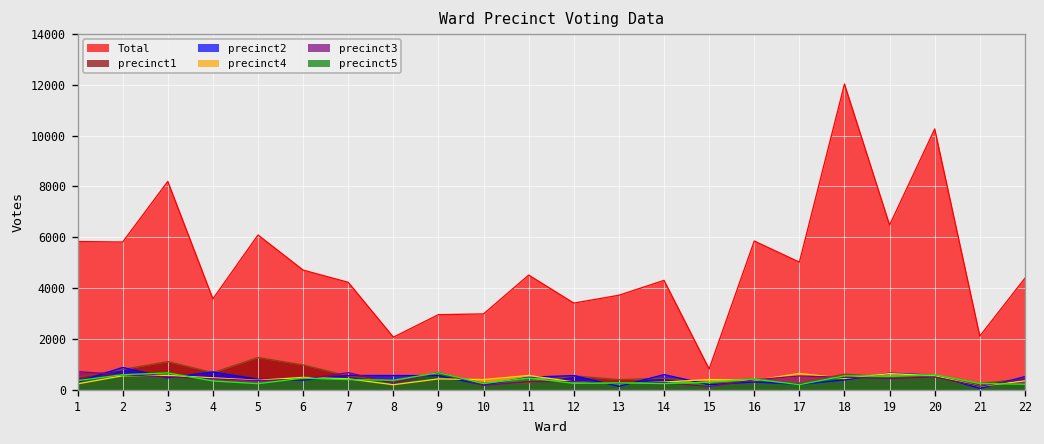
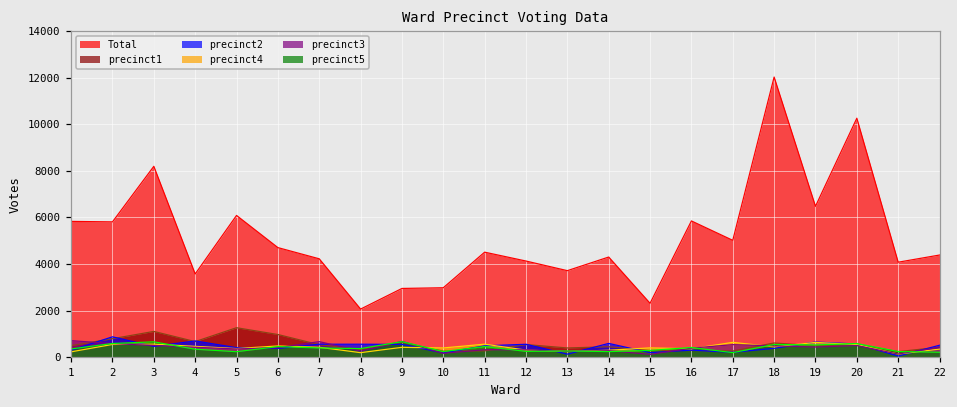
  {
    "Total": {
      "1": 5800,
      "2": 5800,
      "3": 8200,
      "4": 3600,
      "5": 6100,
      "6": 4700,
      "7": 4200,
      "8": 2100,
      "9": 3000,
      "10": 3000,
      "11": 4500,
-     "12": 3400,
+     "12": 4100,
      "13": 3700,
      "14": 4300,
-     "15": 800,
+     "15": 2300,
      "16": 5900,
      "17": 5000,
      "18": 12000,
      "19": 6500,
      "20": 10300,
-     "21": 2100,
+     "21": 4100,
      "22": 4400
    },
    "precinct1": {
      "1": 500,
      "3": 1100,
      "5": 1300,
      "6": 1000,
      "13": 400,
      "14": 400
    },
    "precinct2": {
      "8": 600,
      "14": 600
    },
    "precinct4": {
      "9": 400,
      "10": 400
    },
    "precinct3": {
      "1": 700
    },
    "precinct5": {
      "22": 200
    }
  }
